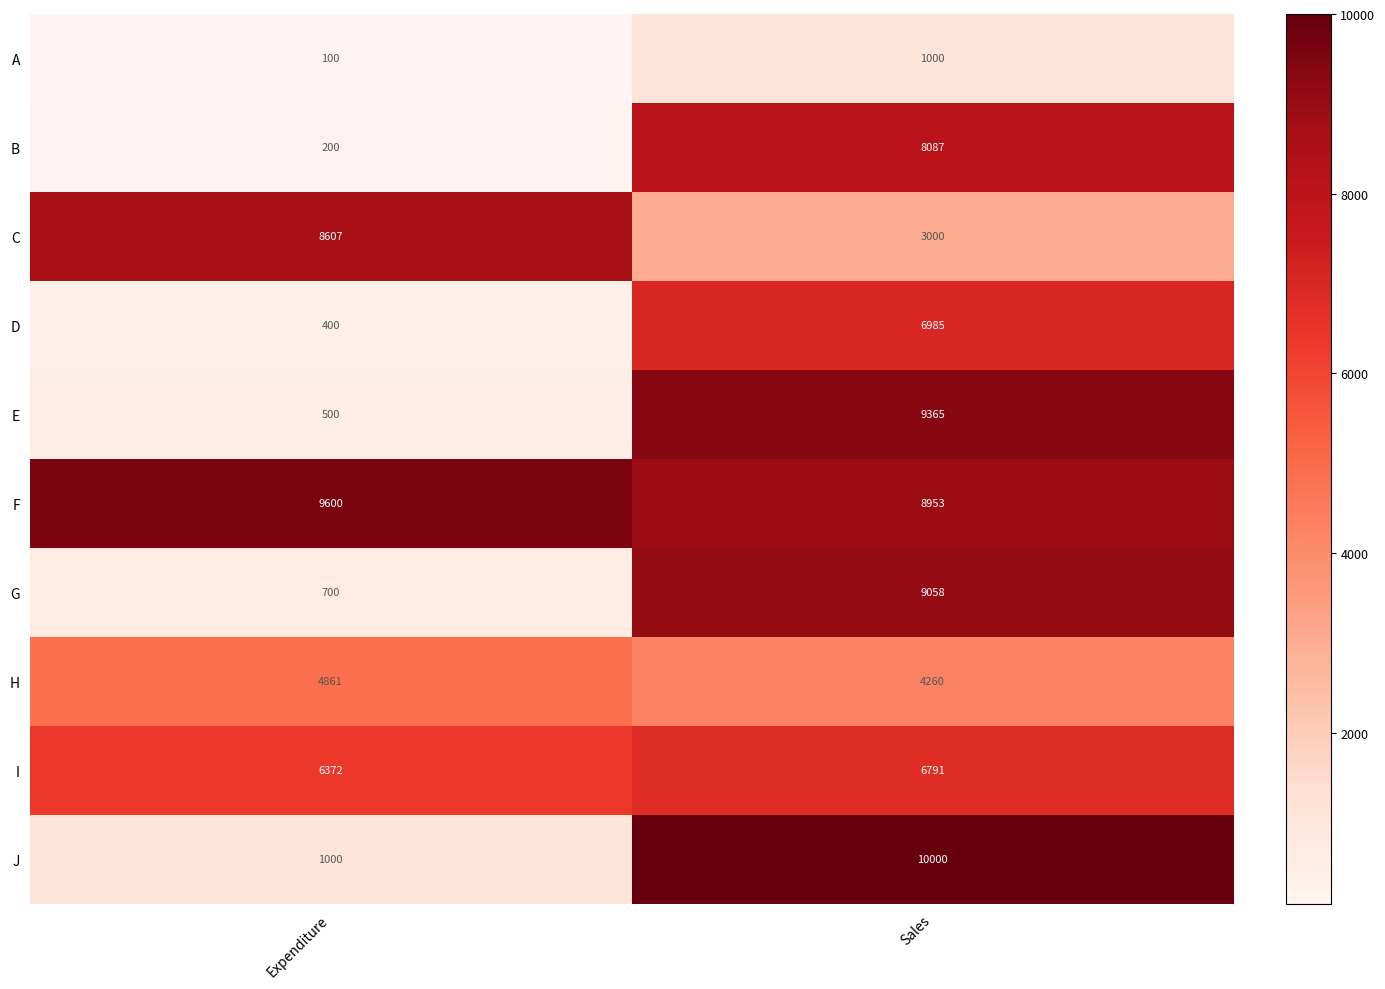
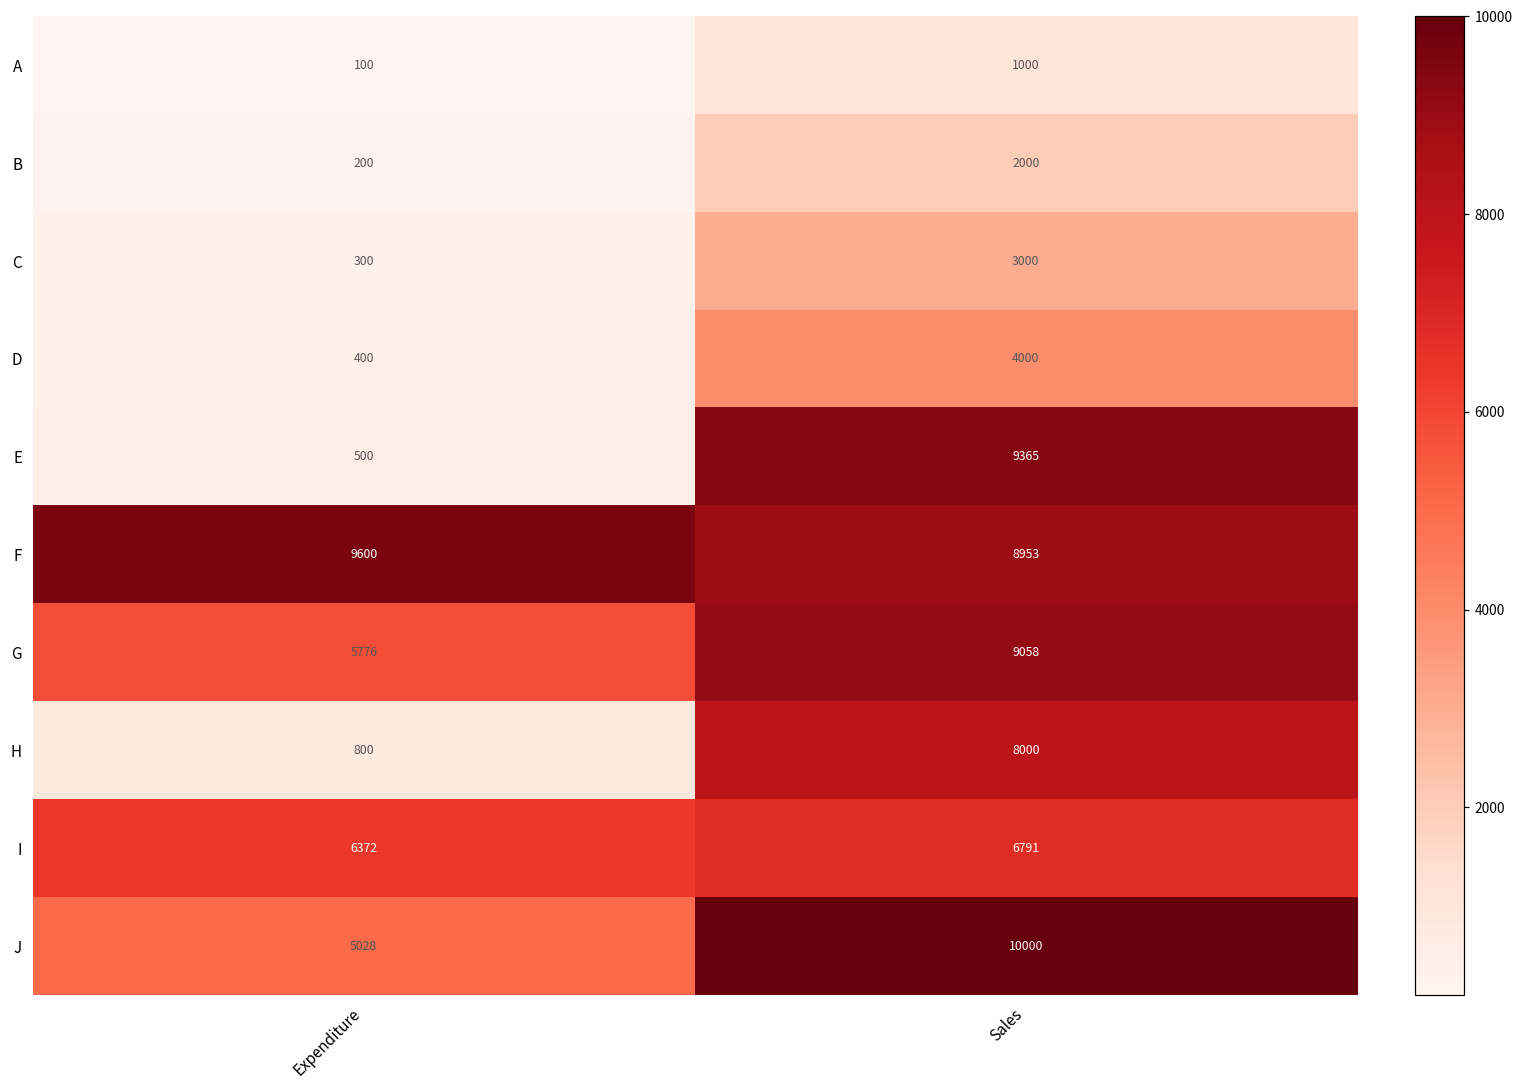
  {
    "A": {
      "Expenditure": 100,
      "Sales": 1000
    },
    "B": {
      "Expenditure": 200,
-     "Sales": 8087
+     "Sales": 2000
    },
    "C": {
-     "Expenditure": 8607,
+     "Expenditure": 300,
      "Sales": 3000
    },
    "D": {
      "Expenditure": 400,
-     "Sales": 6985
+     "Sales": 4000
    },
    "E": {
      "Expenditure": 500,
      "Sales": 9365
    },
    "F": {
      "Expenditure": 9600,
      "Sales": 8953
    },
    "G": {
-     "Expenditure": 700,
+     "Expenditure": 5776,
      "Sales": 9058
    },
    "H": {
-     "Expenditure": 4861,
-     "Sales": 4260
+     "Expenditure": 800,
+     "Sales": 8000
    },
    "I": {
      "Expenditure": 6372,
      "Sales": 6791
    },
    "J": {
-     "Expenditure": 1000,
+     "Expenditure": 5028,
      "Sales": 10000
    }
  }
